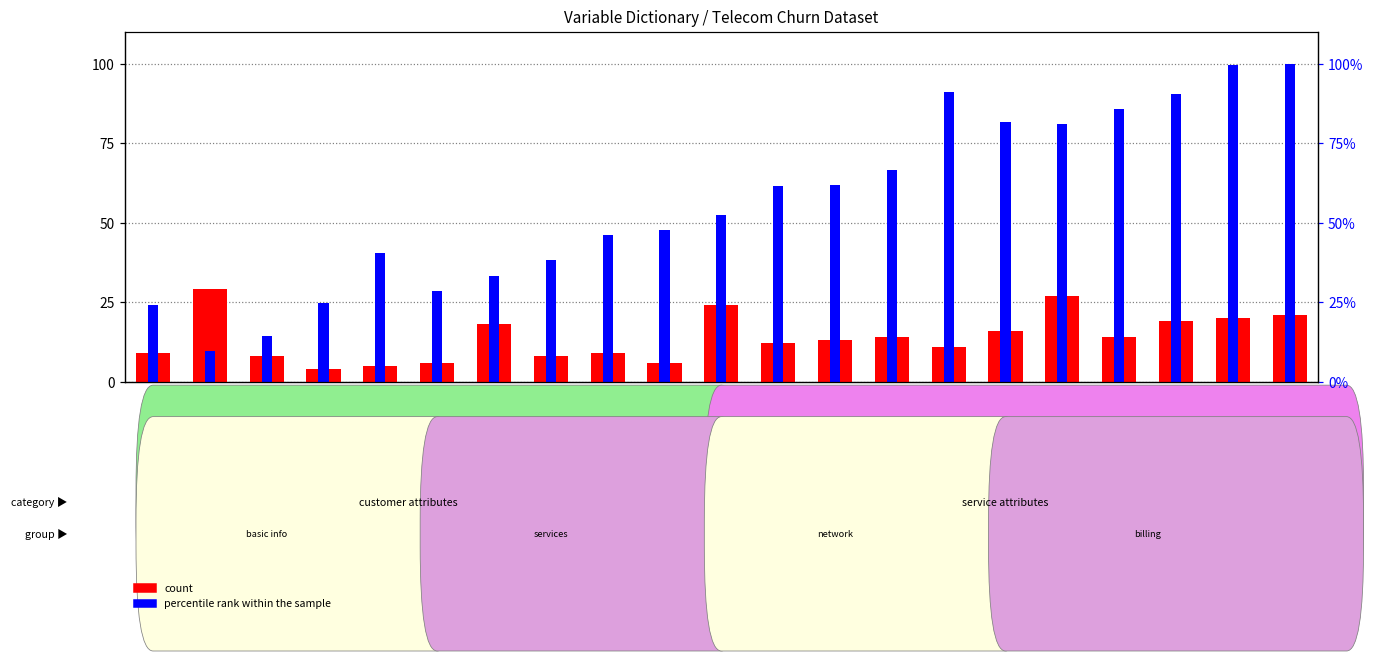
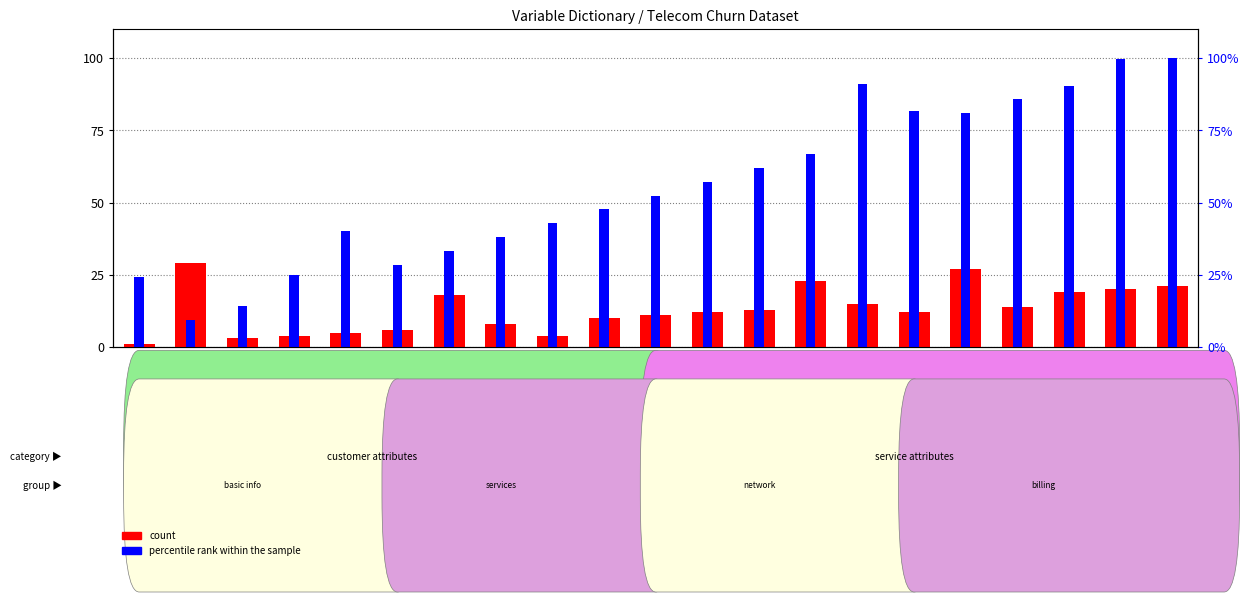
  {
    "count": {
-     "CustomerID": 9,
+     "CustomerID": 1,
      "Gender": 29,
-     "SeniorCitizen": 8,
-     "InternetService": 9,
-     "OnlineSecurity": 6,
-     "OnlineBackup": 24,
-     "StreamingTV": 14,
-     "StreamingMovies": 11,
-     "Contract": 16
+     "SeniorCitizen": 3,
+     "InternetService": 4,
+     "OnlineSecurity": 10,
+     "OnlineBackup": 11,
+     "StreamingTV": 23,
+     "StreamingMovies": 15,
+     "Contract": 12
    },
    "percentile rank within the sample": {
      "CustomerID": 24,
      "SeniorCitizen": 14,
      "Partner": 25,
      "Dependents": 40,
      "Tenure": 29,
      "PhoneService": 33,
      "MultipleLines": 38,
-     "InternetService": 46,
+     "InternetService": 43,
      "OnlineSecurity": 48,
      "OnlineBackup": 52,
-     "DeviceProtection": 61,
+     "DeviceProtection": 57,
      "TechSupport": 62,
      "StreamingTV": 67,
      "StreamingMovies": 91,
      "Contract": 82,
      "PaperlessBilling": 81,
      "PaymentMethod": 86,
      "MonthlyCharges": 90,
      "TotalCharges": 100,
      "Churn": 100
    }
  }
